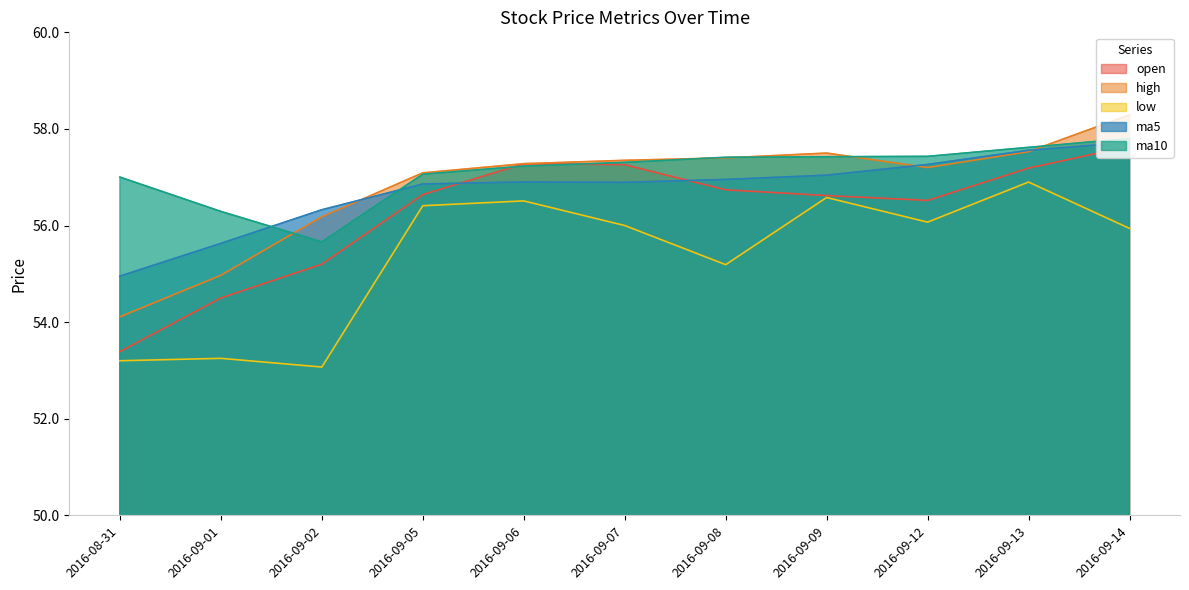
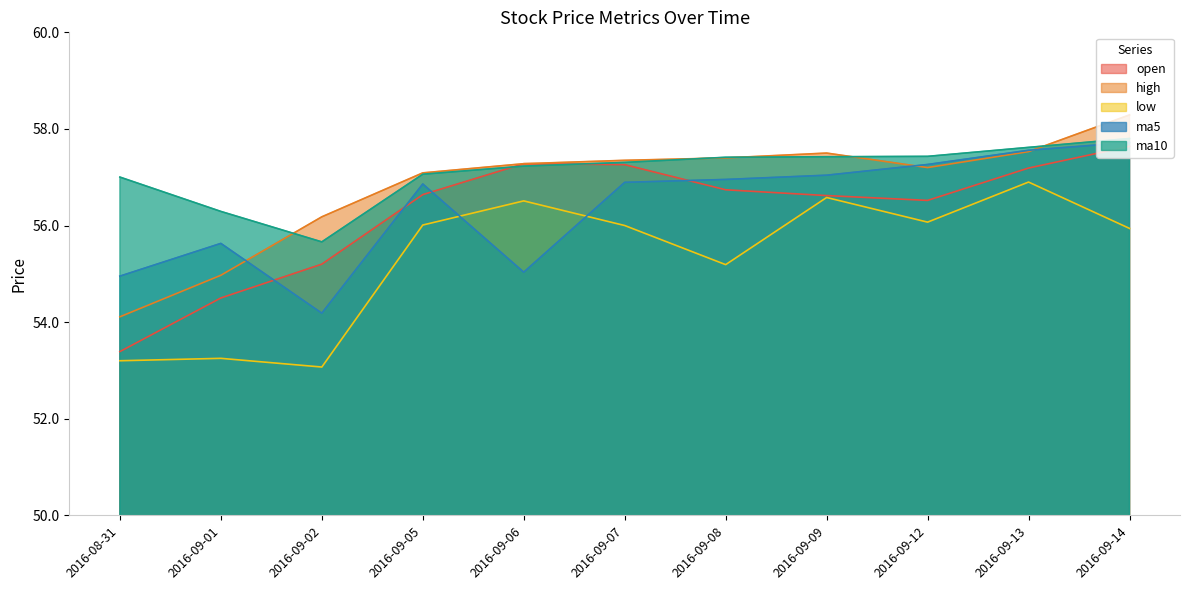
  {
    "low": {
      "2016-08-31": 53.2,
      "2016-09-01": 53.3,
      "2016-09-02": 53.1,
-     "2016-09-05": 56.4,
+     "2016-09-05": 56.0,
      "2016-09-06": 56.5,
      "2016-09-07": 56.0,
      "2016-09-08": 55.2,
      "2016-09-12": 56.1,
      "2016-09-13": 56.9,
      "2016-09-14": 55.9
    },
    "ma5": {
      "2016-08-31": 55.0,
      "2016-09-01": 55.6,
-     "2016-09-02": 56.3,
+     "2016-09-02": 54.2,
      "2016-09-05": 56.9,
-     "2016-09-06": 56.9,
+     "2016-09-06": 55.0,
      "2016-09-07": 56.9,
      "2016-09-08": 57.0,
      "2016-09-09": 57.0,
      "2016-09-12": 57.3
    },
    "ma10": {
      "2016-08-31": 57.0,
      "2016-09-01": 56.3,
      "2016-09-02": 55.7,
      "2016-09-09": 57.4,
      "2016-09-12": 57.4,
      "2016-09-13": 57.6
    }
  }
